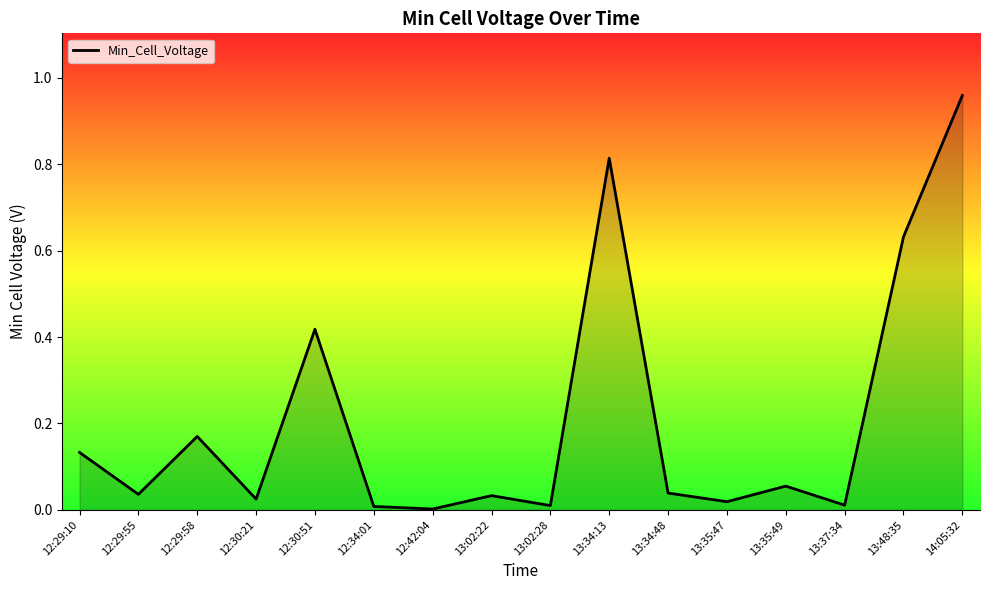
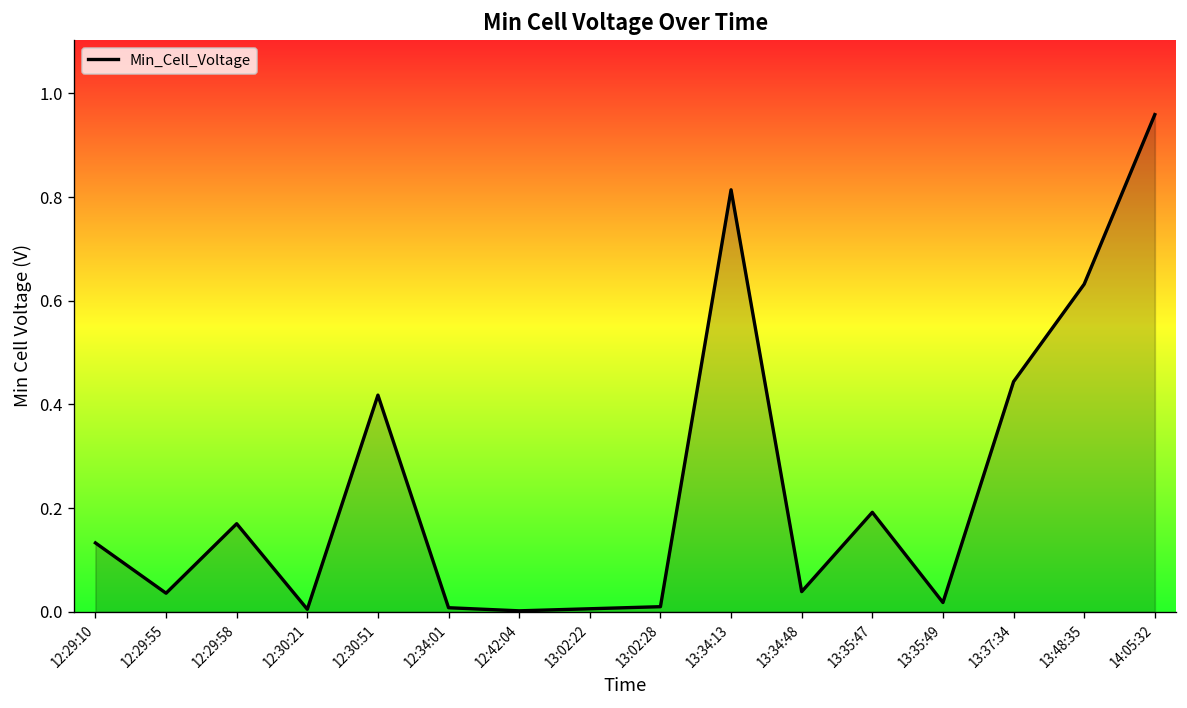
  {
    "12:29:10": 0.13,
    "12:29:55": 0.04,
    "12:29:58": 0.17,
-   "12:30:21": 0.03,
+   "12:30:21": 0.01,
    "12:30:51": 0.42,
    "12:34:01": 0.01,
    "12:42:04": 0.00,
-   "13:02:22": 0.03,
+   "13:02:22": 0.01,
    "13:02:28": 0.01,
    "13:34:13": 0.81,
    "13:34:48": 0.04,
-   "13:35:47": 0.02,
-   "13:35:49": 0.06,
-   "13:37:34": 0.01,
+   "13:35:47": 0.19,
+   "13:35:49": 0.02,
+   "13:37:34": 0.44,
    "13:48:35": 0.63,
    "14:05:32": 0.96
  }
